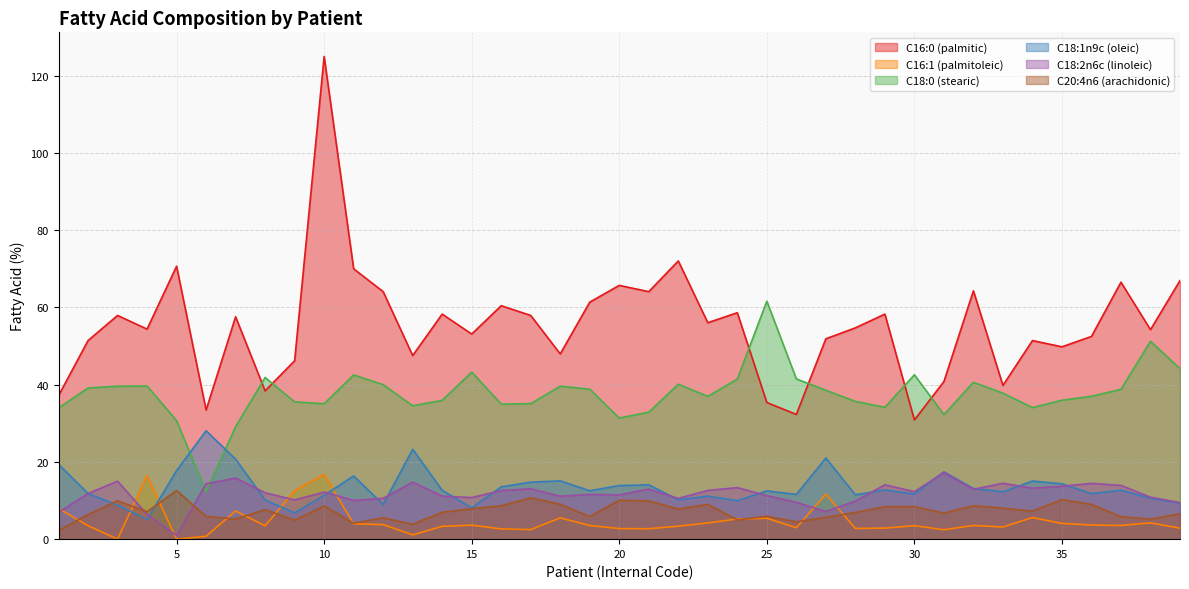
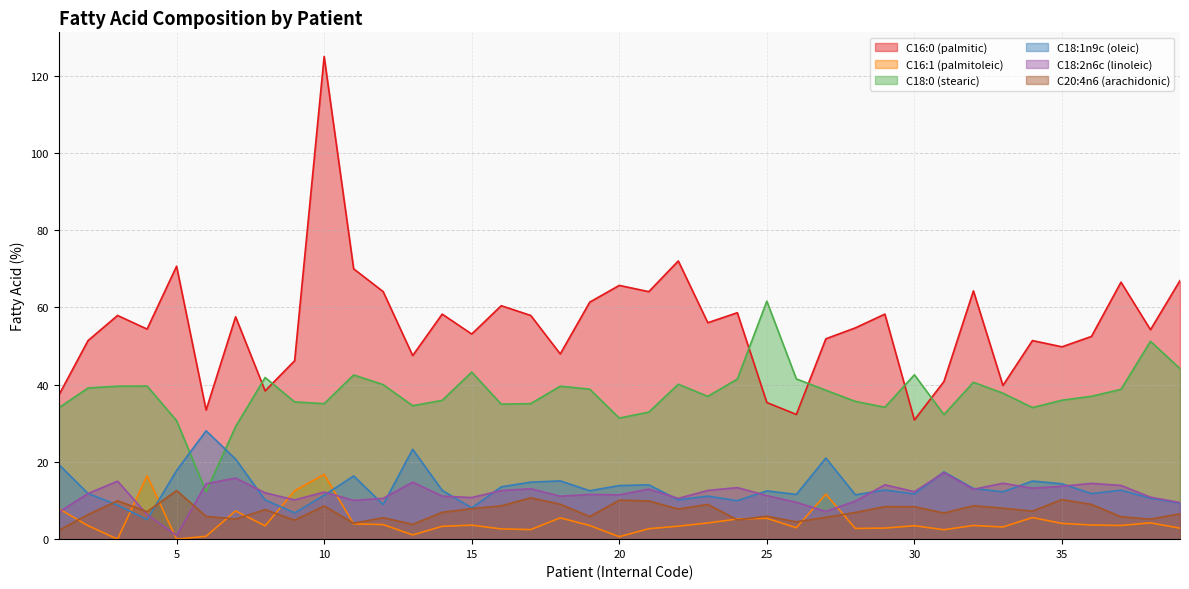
  {
    "C16:1 (palmitoleic)": {
      "5": 0,
      "10": 17,
      "15": 4,
-     "20": 3,
+     "20": 1,
      "30": 3,
      "35": 4
    },
    "C18:0 (stearic)": {
      "5": 31,
      "10": 35,
      "15": 43,
      "20": 31,
      "25": 62,
      "30": 43,
      "35": 36
    },
    "C18:1n9c (oleic)": {
      "5": 18,
      "10": 11,
      "20": 14,
      "25": 12
    },
    "C18:2n6c (linoleic)": {
      "5": 1,
      "10": 12,
      "15": 11,
      "20": 11,
      "25": 11
    }
  }
